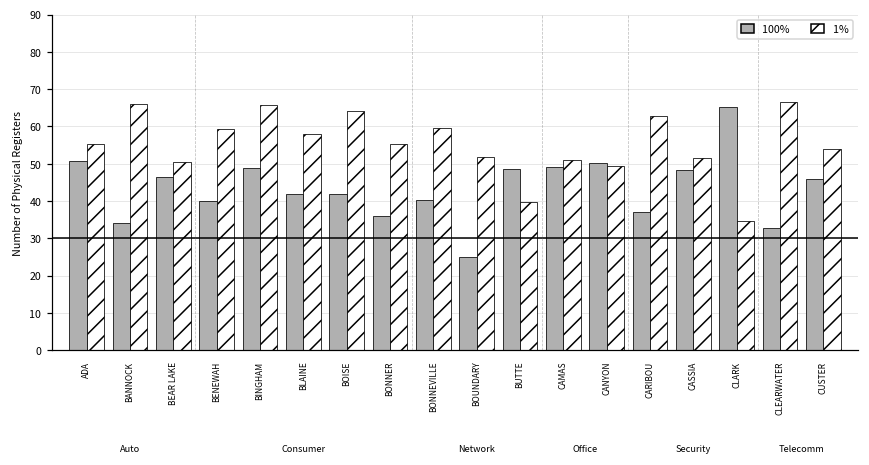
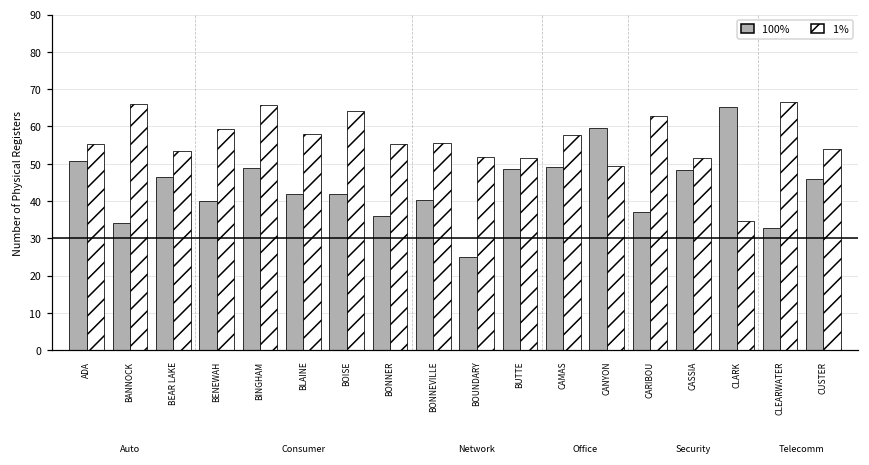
  {
    "100%": {
      "ADA": 51,
      "BANNOCK": 34,
      "BEAR LAKE": 47,
      "BENEWAH": 40,
      "BINGHAM": 49,
      "BLAINE": 42,
      "BOISE": 42,
      "BONNER": 36,
      "BONNEVILLE": 40,
      "BOUNDARY": 25,
      "BUTTE": 49,
      "CAMAS": 49,
-     "CANYON": 50,
+     "CANYON": 60,
      "CARIBOU": 37,
      "CASSIA": 48,
      "CLARK": 65,
      "CLEARWATER": 33,
      "CUSTER": 46
    },
    "1%": {
      "ADA": 55,
      "BANNOCK": 66,
-     "BEAR LAKE": 51,
+     "BEAR LAKE": 54,
      "BENEWAH": 59,
      "BINGHAM": 66,
      "BLAINE": 58,
      "BOISE": 64,
      "BONNER": 55,
-     "BONNEVILLE": 60,
+     "BONNEVILLE": 55,
      "BOUNDARY": 52,
-     "BUTTE": 40,
-     "CAMAS": 51,
+     "BUTTE": 51,
+     "CAMAS": 58,
      "CANYON": 49,
      "CARIBOU": 63,
      "CASSIA": 52,
      "CLARK": 35,
      "CLEARWATER": 67,
      "CUSTER": 54
    }
  }
